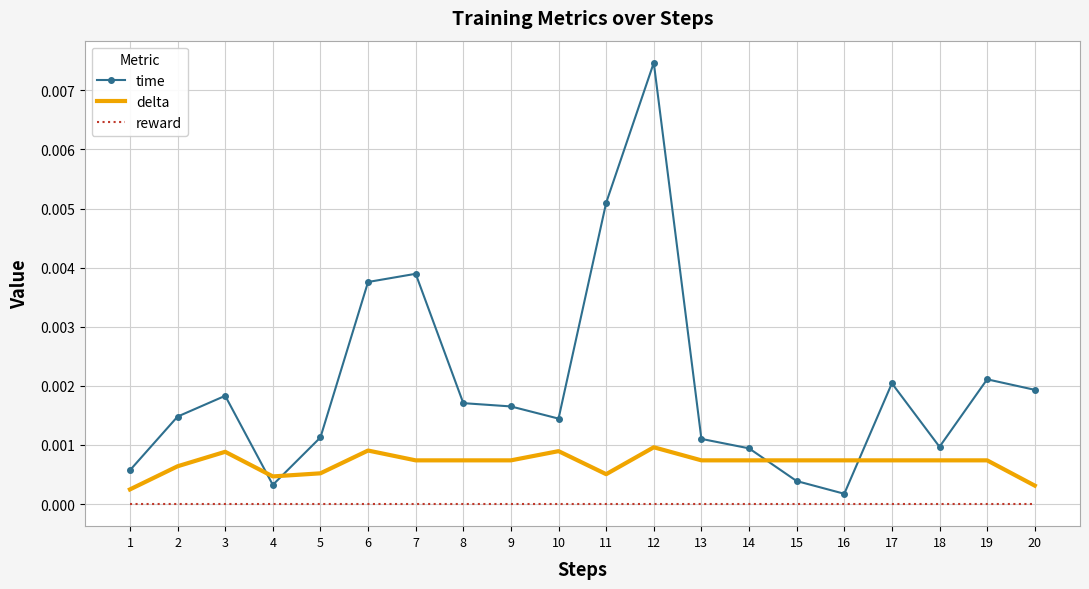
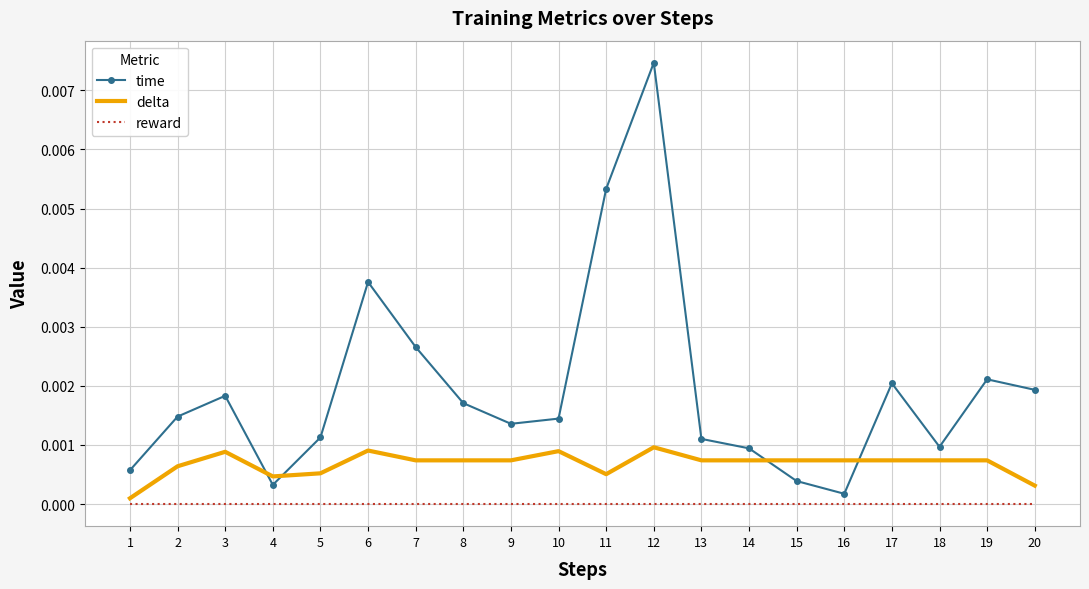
  {
    "time": {
      "1": 0.0006,
      "2": 0.0015,
      "3": 0.0018,
      "4": 0.0003,
      "5": 0.0011,
      "6": 0.0038,
-     "7": 0.0039,
+     "7": 0.0027,
      "8": 0.0017,
-     "9": 0.0017,
+     "9": 0.0014,
      "10": 0.0014,
-     "11": 0.0051,
+     "11": 0.0053,
      "12": 0.0075,
      "13": 0.0011,
      "14": 0.0009,
      "15": 0.0004,
      "16": 0.0002,
      "17": 0.0020,
      "18": 0.0010,
      "19": 0.0021,
      "20": 0.0019
    },
    "delta": {
-     "1": 0.0002,
+     "1": 0.0001,
      "2": 0.0006,
      "3": 0.0009,
      "4": 0.0005,
      "5": 0.0005,
      "6": 0.0009,
      "7": 0.0007,
      "8": 0.0007,
      "9": 0.0007,
      "10": 0.0009,
      "11": 0.0005,
      "12": 0.0010,
      "13": 0.0007,
      "14": 0.0007,
      "15": 0.0007,
      "16": 0.0007,
      "17": 0.0007,
      "18": 0.0007,
      "19": 0.0007,
      "20": 0.0003
    },
    "reward": {
      "1": 0.0000,
      "2": 0.0000,
      "3": 0.0000,
      "4": 0.0000,
      "5": 0.0000,
      "6": 0.0000,
      "7": 0.0000,
      "8": 0.0000,
      "9": 0.0000,
      "10": 0.0000,
      "11": 0.0000,
      "12": 0.0000,
      "13": 0.0000,
      "14": 0.0000,
      "15": 0.0000,
      "16": 0.0000,
      "17": 0.0000,
      "18": 0.0000,
      "19": 0.0000,
      "20": 0.0000
    }
  }
